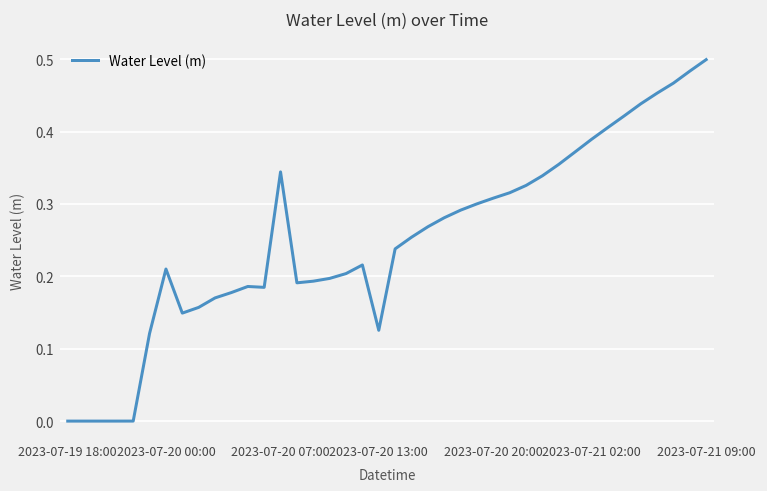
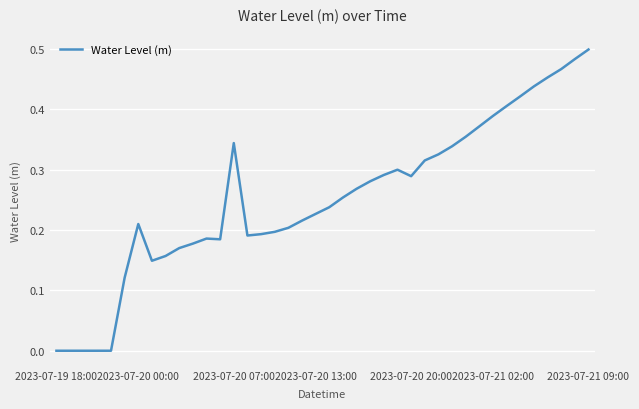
  {
    "2023-07-19 18:00": 0.00,
    "2023-07-20 00:00": 0.21,
    "2023-07-20 07:00": 0.34,
-   "2023-07-20 13:00": 0.13,
-   "2023-07-20 20:00": 0.31,
+   "2023-07-20 13:00": 0.23,
+   "2023-07-20 20:00": 0.29,
    "2023-07-21 02:00": 0.39,
    "2023-07-21 09:00": 0.50
  }
